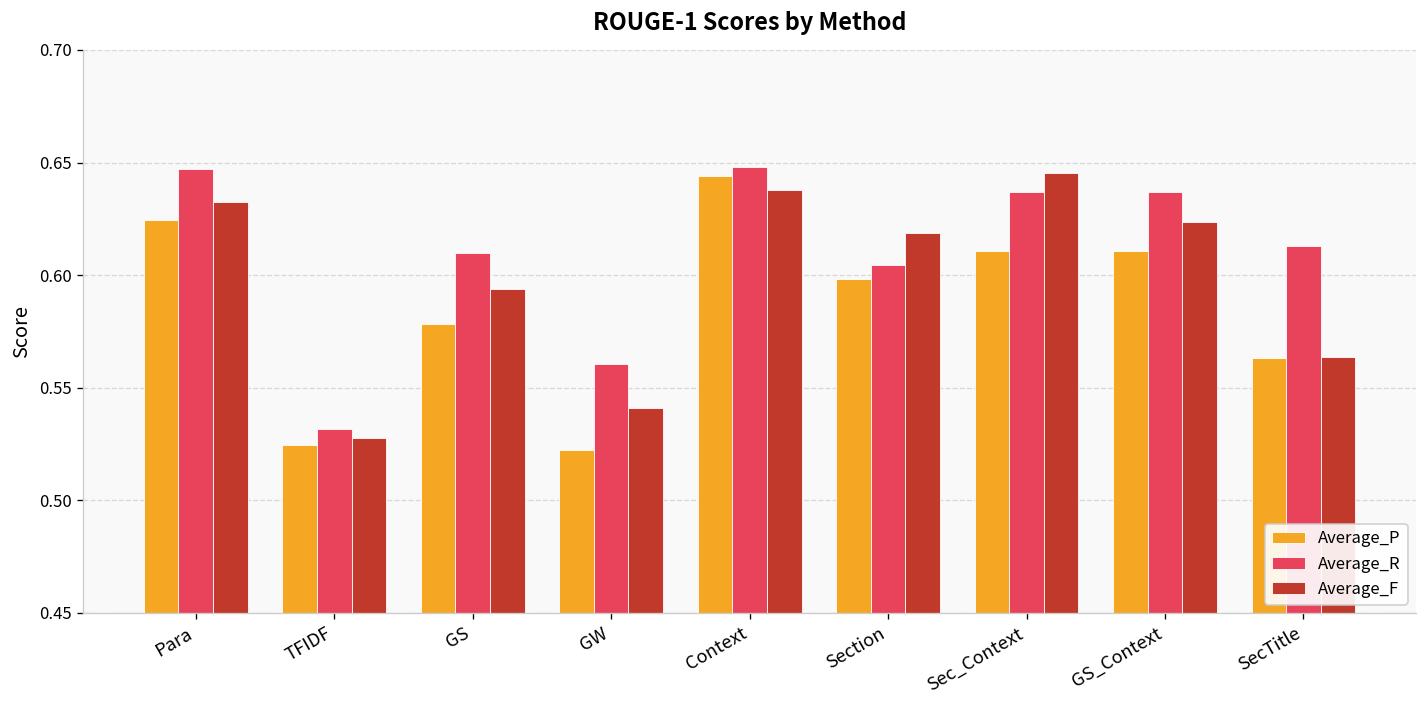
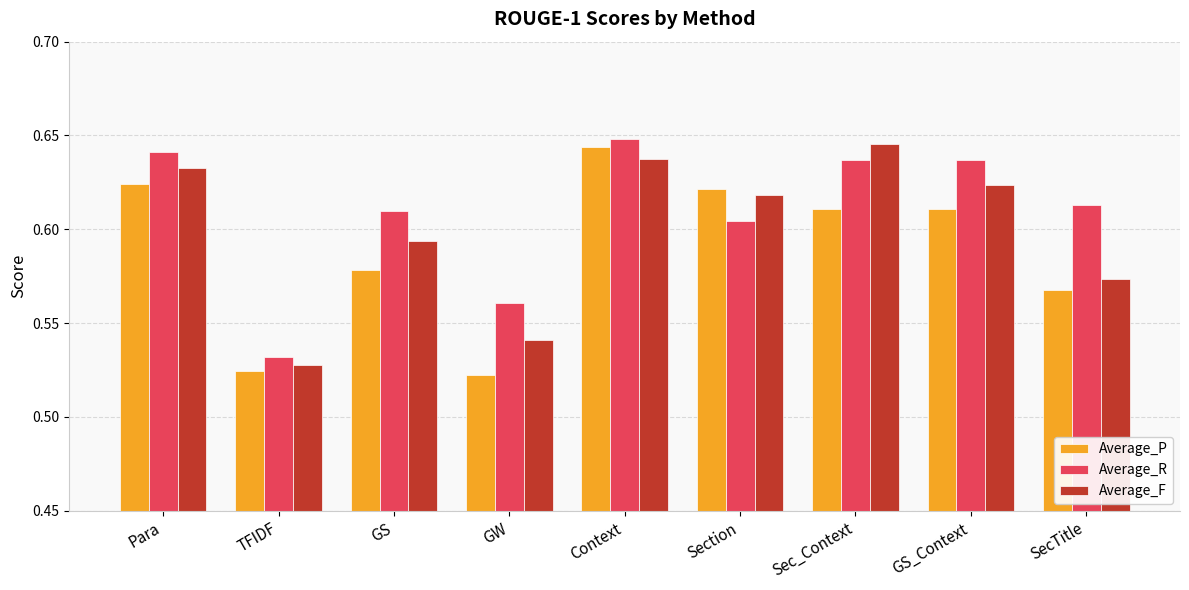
  {
    "Average_P": {
      "Para": 0.624,
      "TFIDF": 0.525,
      "GS": 0.579,
      "GW": 0.522,
      "Context": 0.644,
-     "Section": 0.598,
+     "Section": 0.621,
      "Sec_Context": 0.611,
      "GS_Context": 0.611,
-     "SecTitle": 0.563
+     "SecTitle": 0.568
    },
    "Average_R": {
-     "Para": 0.647,
+     "Para": 0.641,
      "TFIDF": 0.532,
      "GS": 0.610,
      "GW": 0.561,
      "Context": 0.648,
      "Section": 0.605,
      "Sec_Context": 0.637,
      "GS_Context": 0.637,
      "SecTitle": 0.613
    },
    "Average_F": {
      "Para": 0.633,
      "TFIDF": 0.528,
      "GS": 0.594,
      "GW": 0.541,
      "Context": 0.638,
      "Section": 0.619,
      "Sec_Context": 0.645,
      "GS_Context": 0.624,
-     "SecTitle": 0.564
+     "SecTitle": 0.573
    }
  }
